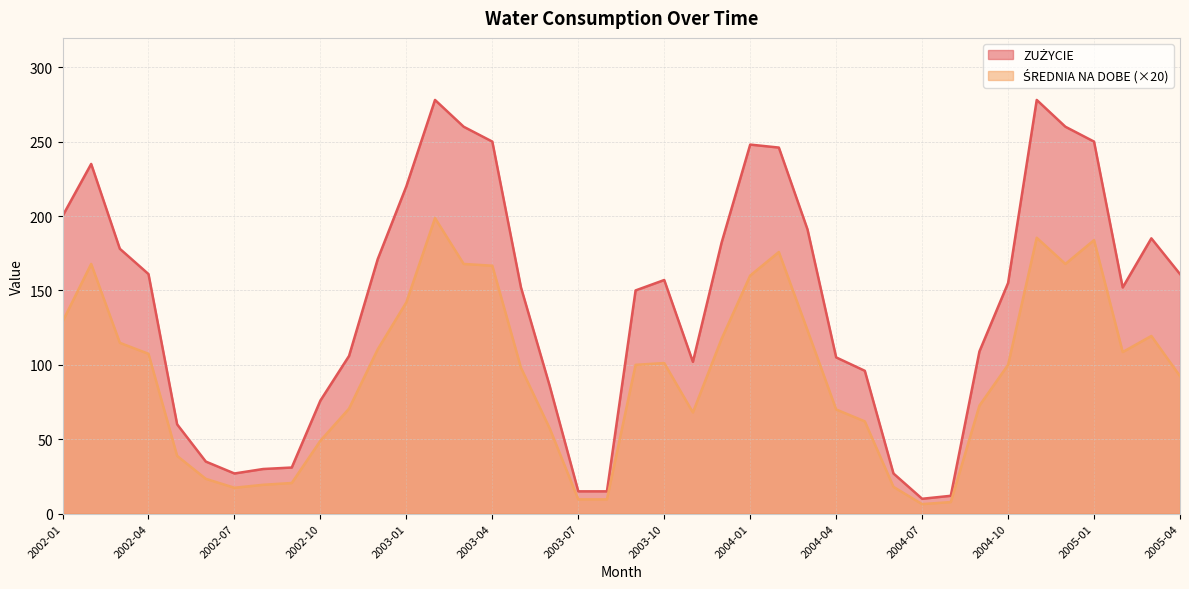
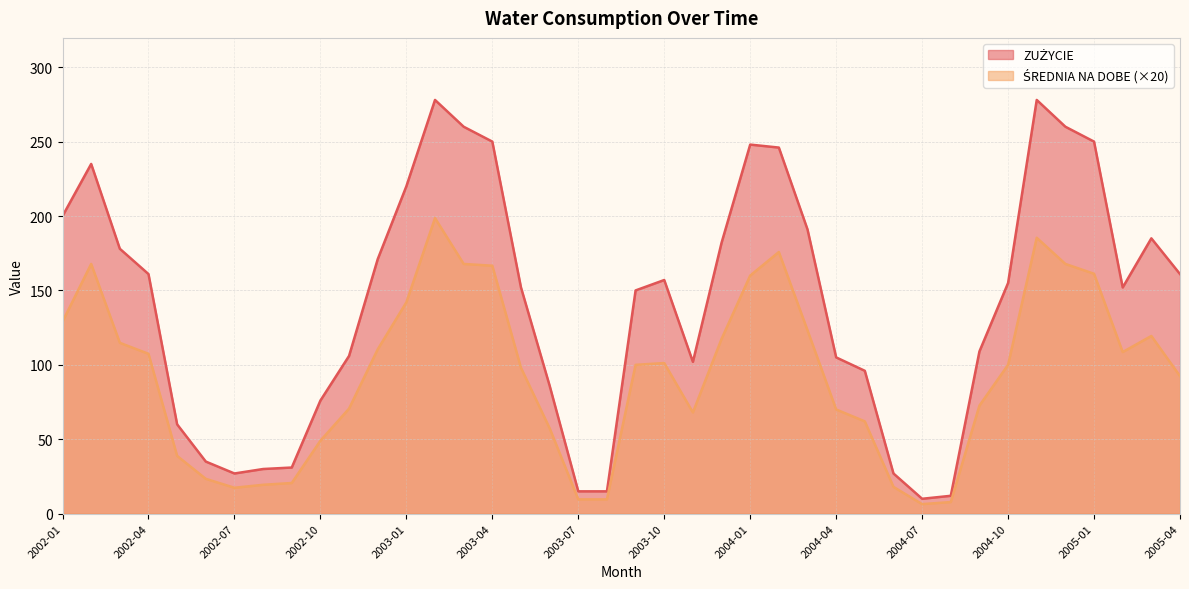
  {
    "ZUŻYCIE": {
      "2002-01": 200,
      "2002-04": 161,
      "2002-07": 27,
      "2002-10": 76,
      "2003-01": 220,
      "2003-04": 250,
      "2003-07": 15,
      "2003-10": 157,
      "2004-01": 248,
      "2004-04": 105,
      "2004-07": 10,
      "2004-10": 155,
      "2005-01": 250,
      "2005-04": 161
    },
    "ŚREDNIA NA DOBE (×20)": {
      "2002-01": 129,
      "2002-04": 107,
      "2002-07": 17,
      "2002-10": 49,
      "2003-01": 142,
      "2003-04": 167,
      "2003-07": 10,
      "2003-10": 101,
      "2004-01": 160,
      "2004-04": 70,
      "2004-07": 6,
      "2004-10": 100,
-     "2005-01": 184,
+     "2005-01": 161,
      "2005-04": 92
    }
  }
